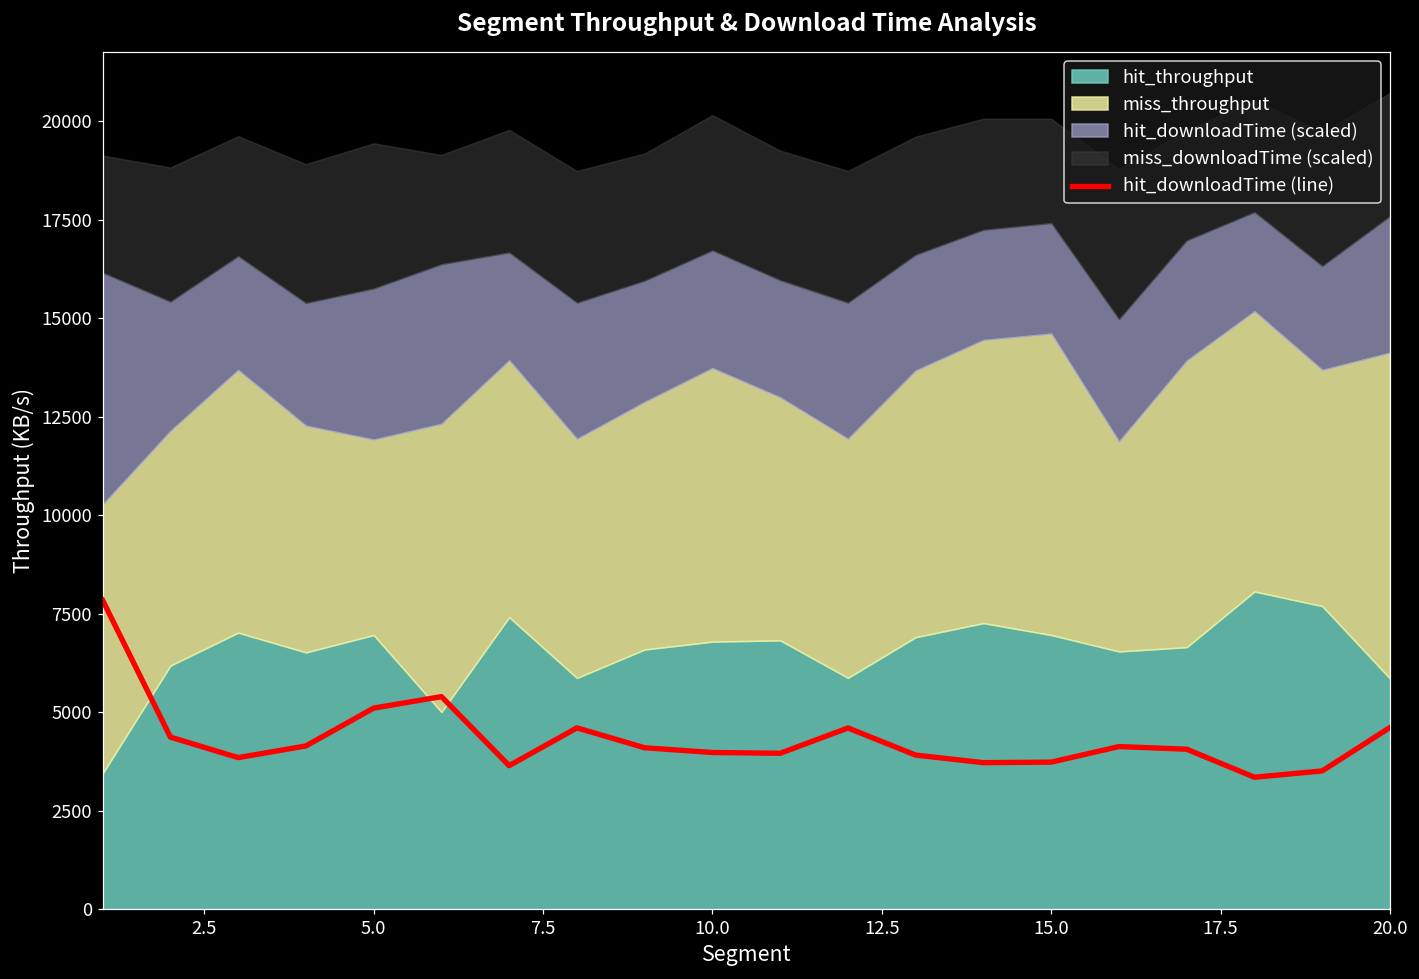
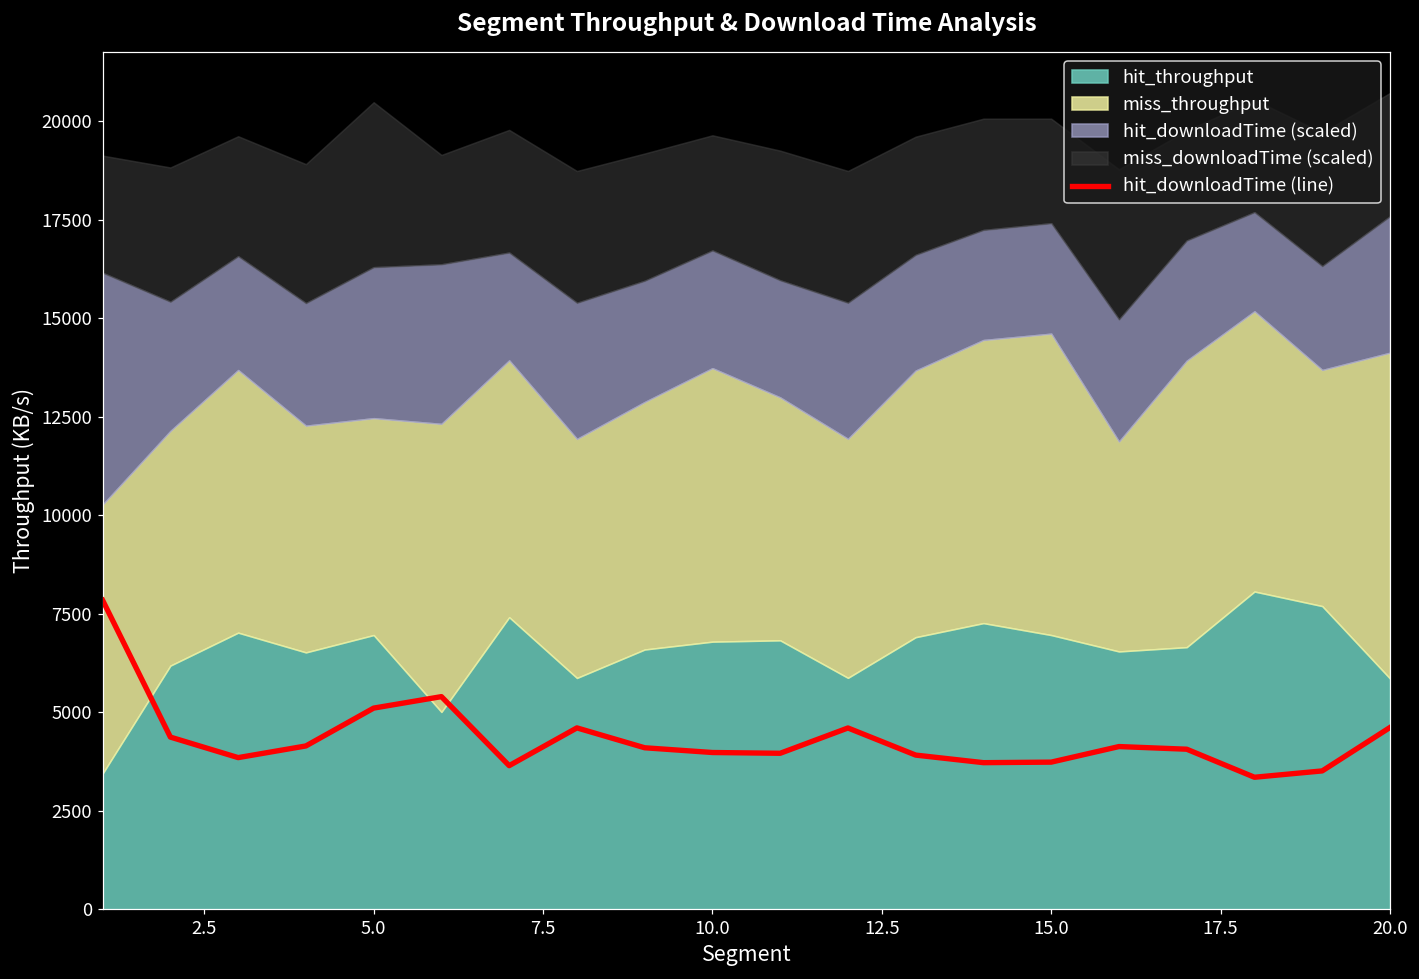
  {
    "hit_downloadTime (line)": {
      "5.0": 5100,
      "10.0": 4000,
      "15.0": 3700,
      "20.0": 4600
    },
    "hit_throughput": {
      "5.0": 7000,
      "10.0": 6800,
      "15.0": 7000,
      "20.0": 5900
    },
    "miss_throughput": {
-     "5.0": 5000,
+     "5.0": 5500,
      "10.0": 6900,
      "15.0": 7600,
      "20.0": 8300
    },
    "hit_downloadTime (scaled)": {
      "5.0": 3800,
      "10.0": 3000,
      "15.0": 2800,
      "20.0": 3500
    },
    "miss_downloadTime (scaled)": {
-     "5.0": 3700,
-     "10.0": 3400,
+     "5.0": 4200,
+     "10.0": 2900,
      "15.0": 2700,
      "20.0": 3100
    }
  }
